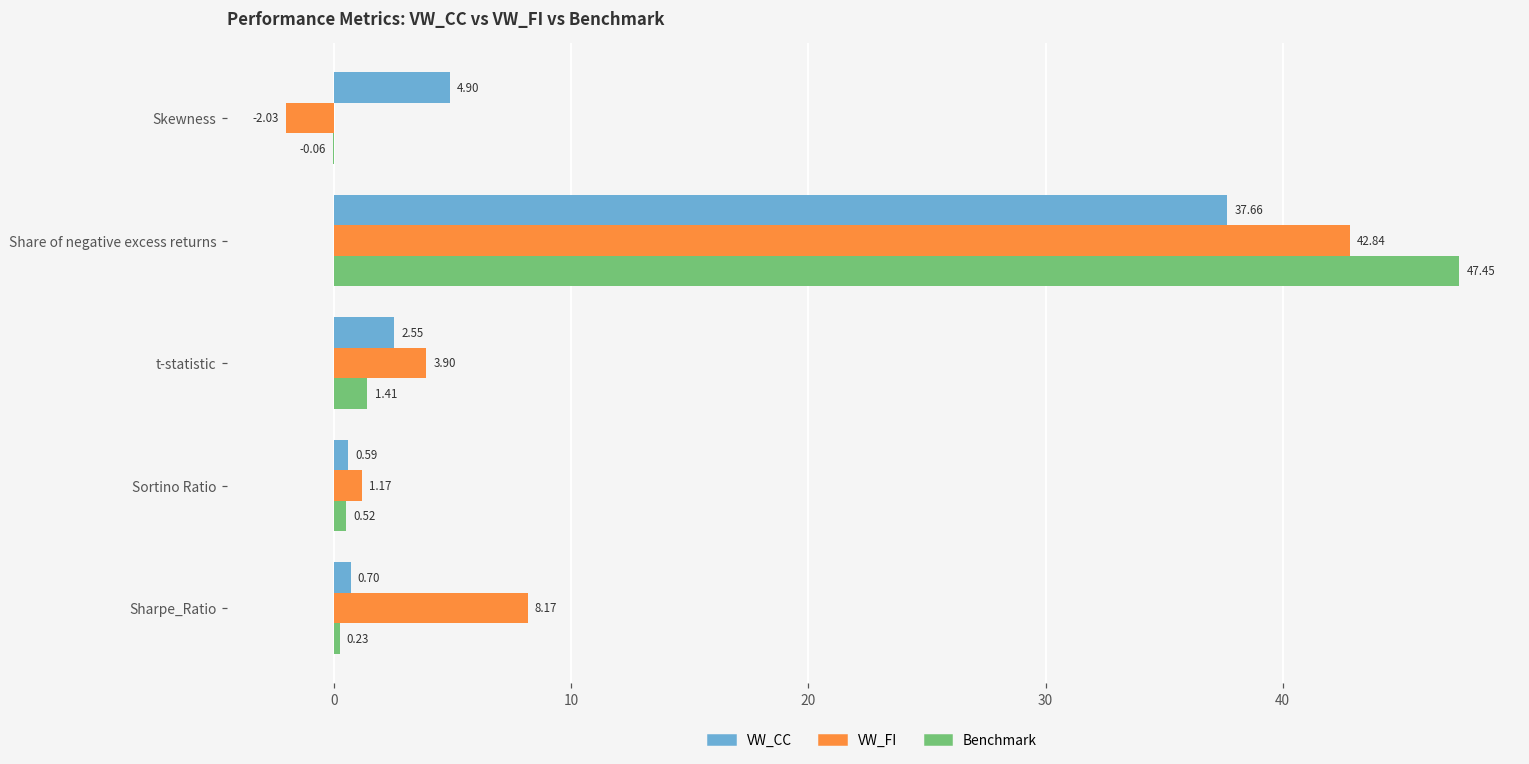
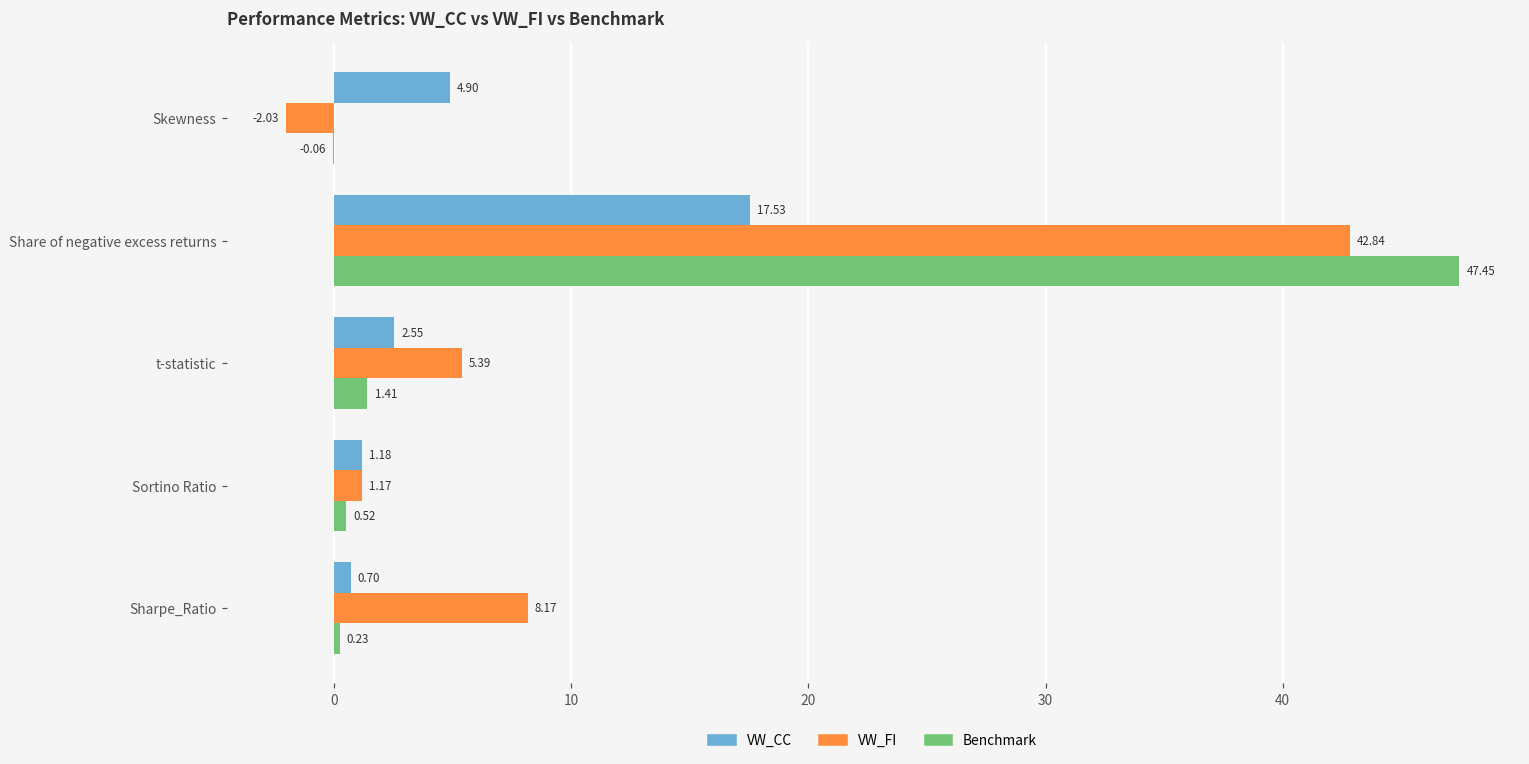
  {
    "VW_CC": {
      "Skewness": 4.90,
-     "Share of negative excess returns": 37.66,
+     "Share of negative excess returns": 17.53,
      "t-statistic": 2.55,
-     "Sortino Ratio": 0.59,
+     "Sortino Ratio": 1.18,
      "Sharpe_Ratio": 0.70
    },
    "VW_FI": {
      "Skewness": -2.03,
      "Share of negative excess returns": 42.84,
-     "t-statistic": 3.90,
+     "t-statistic": 5.39,
      "Sortino Ratio": 1.17,
      "Sharpe_Ratio": 8.17
    },
    "Benchmark": {
      "Skewness": -0.06,
      "Share of negative excess returns": 47.45,
      "t-statistic": 1.41,
      "Sortino Ratio": 0.52,
      "Sharpe_Ratio": 0.23
    }
  }
